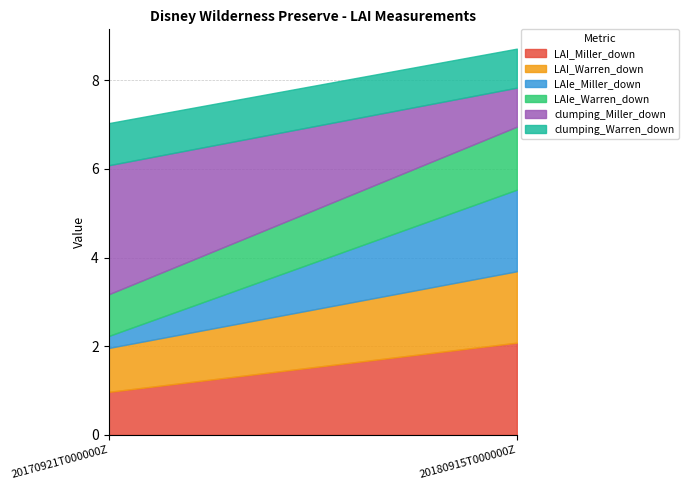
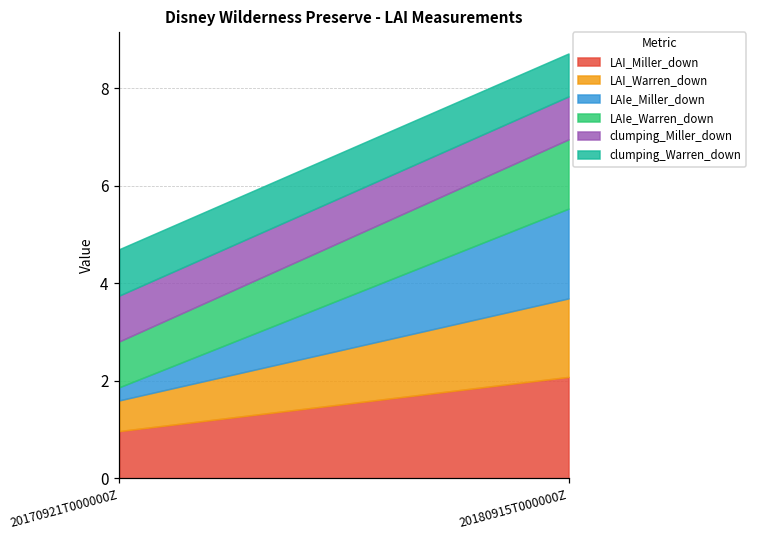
  {
    "LAI_Miller_down": {
      "20170921T000000Z": 1.0,
      "20180915T000000Z": 2.1
    },
    "LAI_Warren_down": {
-     "20170921T000000Z": 1.0,
+     "20170921T000000Z": 0.6,
      "20180915T000000Z": 1.6
    },
    "LAIe_Miller_down": {
      "20170921T000000Z": 0.3,
      "20180915T000000Z": 1.8
    },
    "clumping_Miller_down": {
-     "20170921T000000Z": 2.9,
+     "20170921T000000Z": 0.9,
      "20180915T000000Z": 0.9
    }
  }
